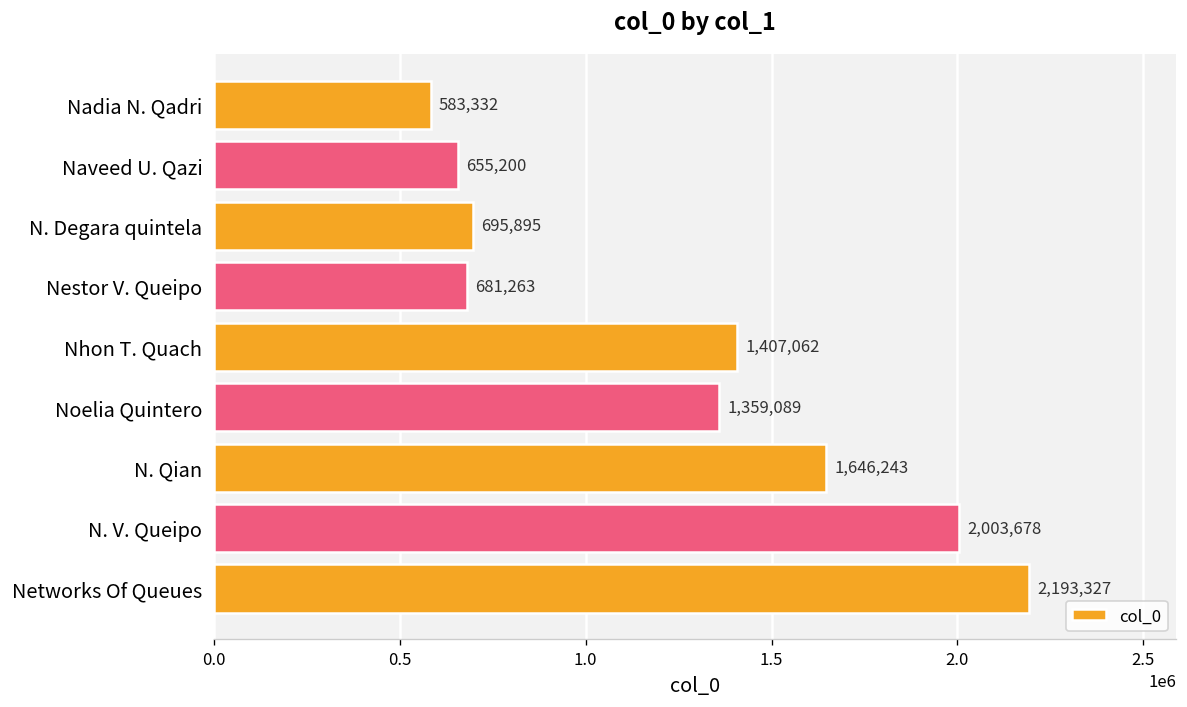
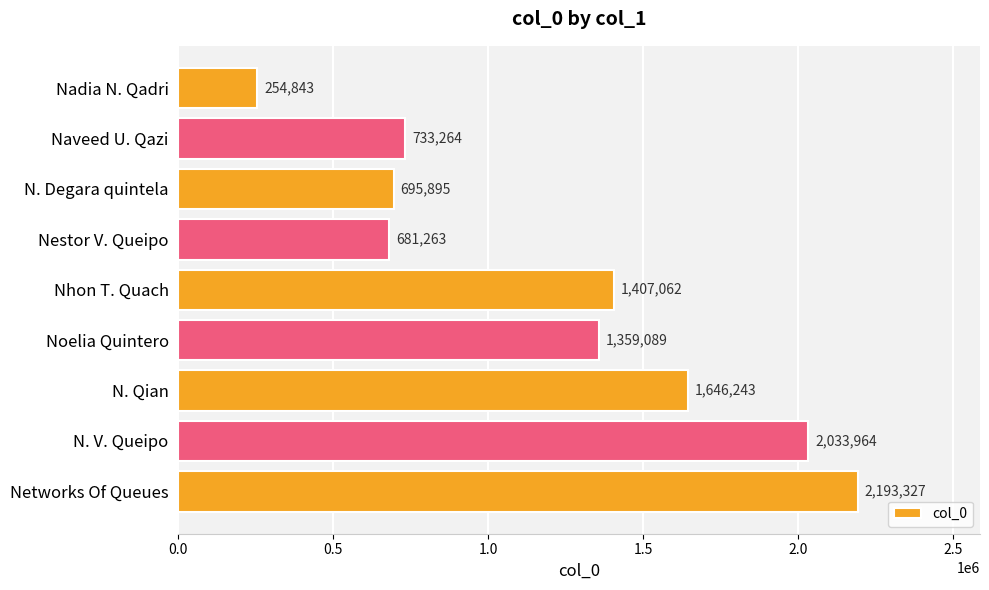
  {
-   "Nadia N. Qadri": "583,332",
-   "Naveed U. Qazi": "655,200",
+   "Nadia N. Qadri": "254,843",
+   "Naveed U. Qazi": "733,264",
    "N. Degara quintela": "695,895",
    "Nestor V. Queipo": "681,263",
    "Nhon T. Quach": "1,407,062",
    "Noelia Quintero": "1,359,089",
    "N. Qian": "1,646,243",
-   "N. V. Queipo": "2,003,678",
+   "N. V. Queipo": "2,033,964",
    "Networks Of Queues": "2,193,327"
  }
